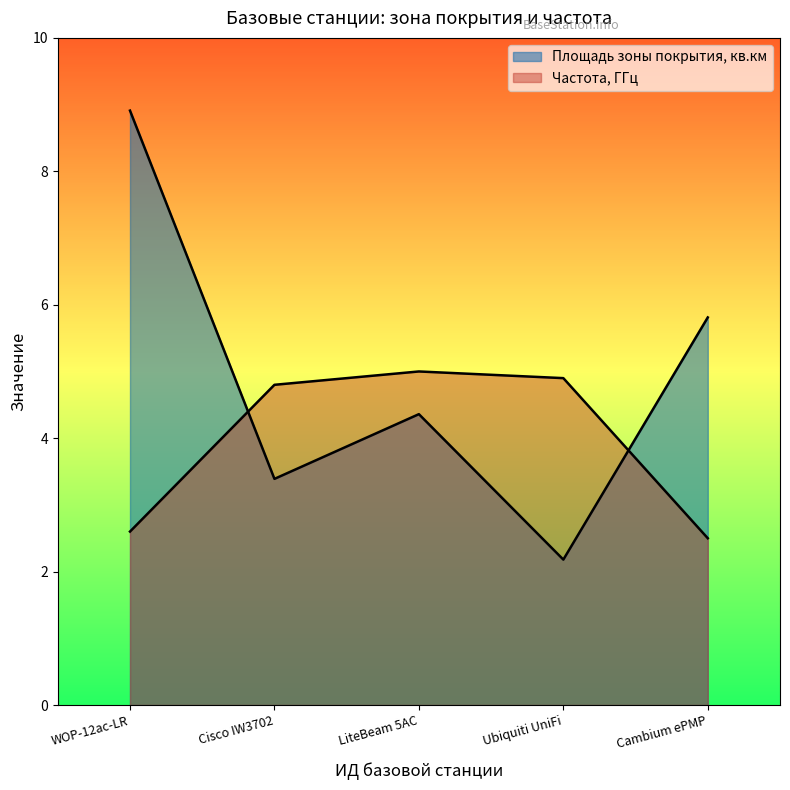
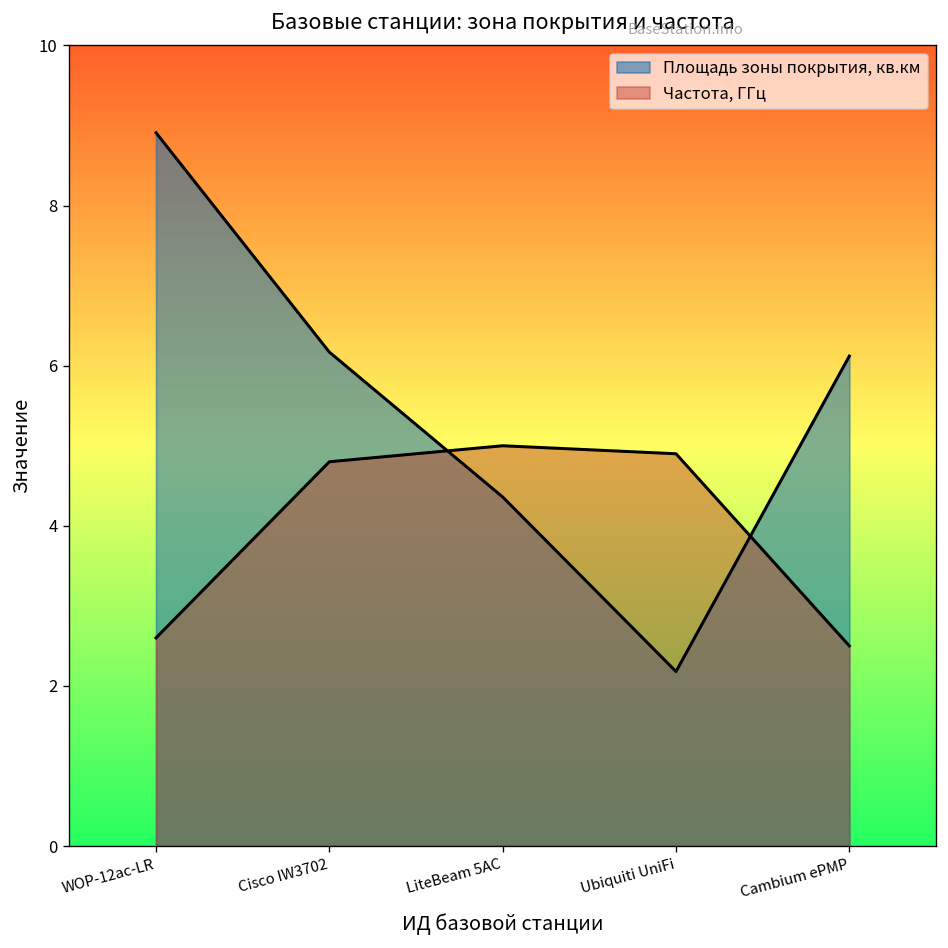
  {
    "Площадь зоны покрытия, кв.км": {
      "WOP-12ac-LR": 8.9,
-     "Cisco IW3702": 3.4,
+     "Cisco IW3702": 6.2,
      "LiteBeam 5AC": 4.4,
      "Ubiquiti UniFi": 2.2,
-     "Cambium ePMP": 5.8
+     "Cambium ePMP": 6.1
    },
    "Частота, ГГц": {
      "WOP-12ac-LR": 2.6,
      "Cisco IW3702": 4.8,
      "LiteBeam 5AC": 5.0,
      "Ubiquiti UniFi": 4.9,
      "Cambium ePMP": 2.5
    }
  }
